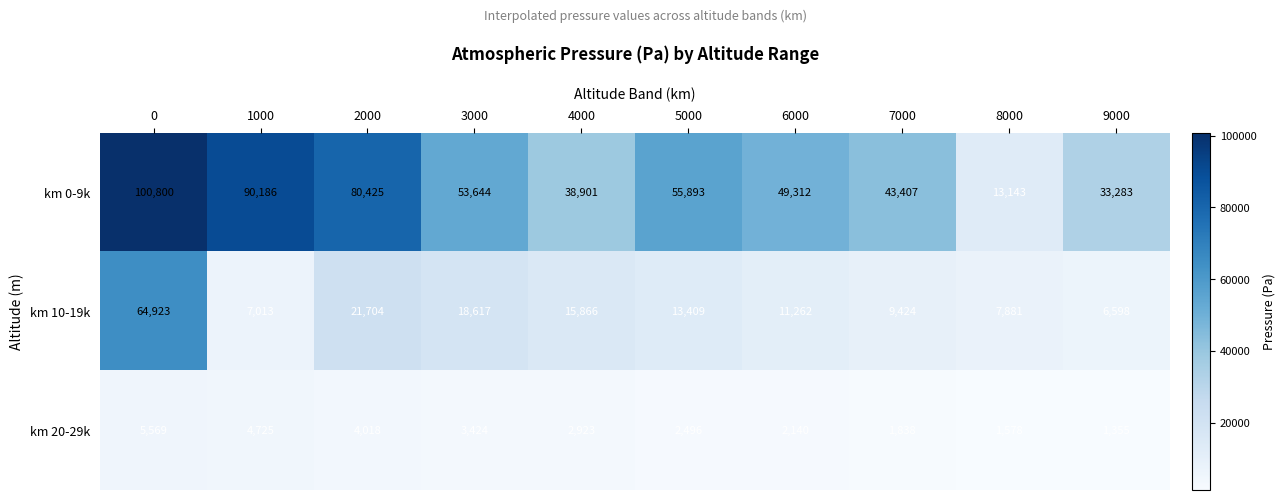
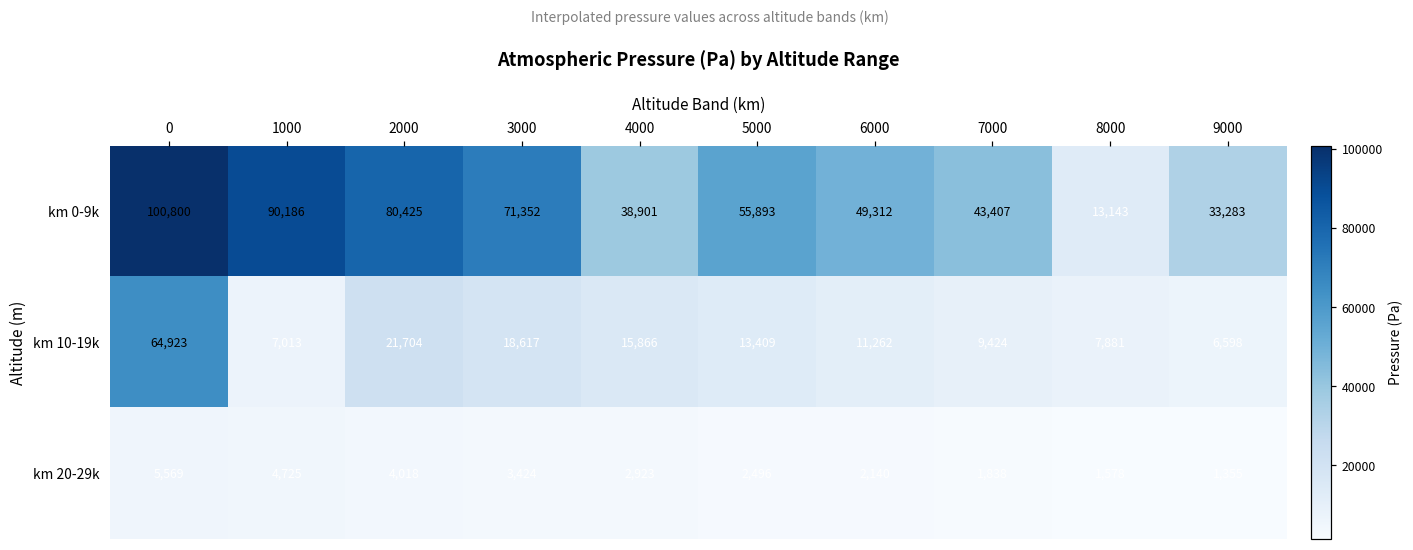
  {
    "km 0-9k": {
      "0": "100,800",
      "1000": "90,186",
      "2000": "80,425",
-     "3000": "53,644",
+     "3000": "71,352",
      "4000": "38,901",
      "5000": "55,893",
      "6000": "49,312",
      "7000": "43,407",
      "9000": "33,283"
    },
    "km 10-19k": {
      "0": "64,923",
      "2000": "21,704"
    }
  }
